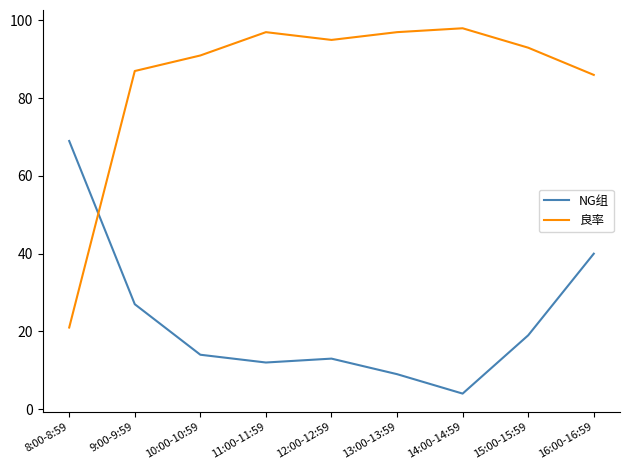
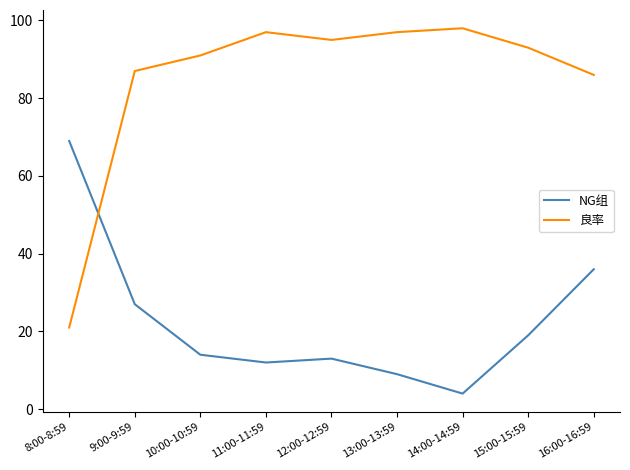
  {
    "NG组": {
      "8:00-8:59": 69,
      "9:00-9:59": 27,
      "10:00-10:59": 14,
      "11:00-11:59": 12,
      "12:00-12:59": 13,
      "13:00-13:59": 9,
      "14:00-14:59": 4,
      "15:00-15:59": 19,
-     "16:00-16:59": 40
+     "16:00-16:59": 36
    },
    "良率": {
      "8:00-8:59": 21,
      "9:00-9:59": 87,
      "10:00-10:59": 91,
      "11:00-11:59": 97,
      "12:00-12:59": 95,
      "13:00-13:59": 97,
      "14:00-14:59": 98,
      "15:00-15:59": 93,
      "16:00-16:59": 86
    }
  }
